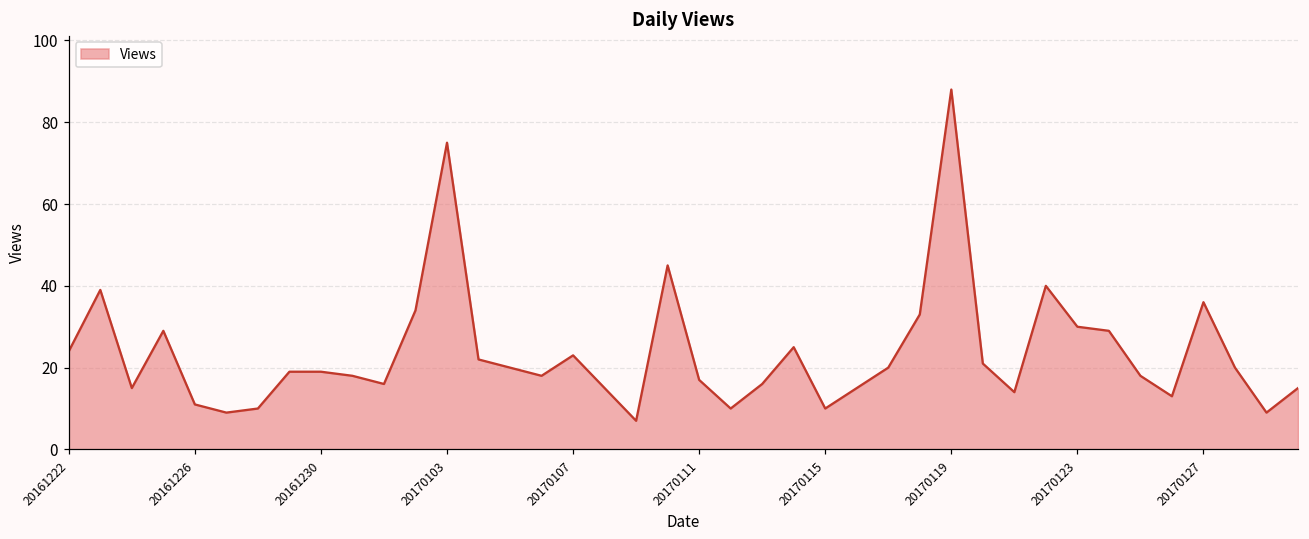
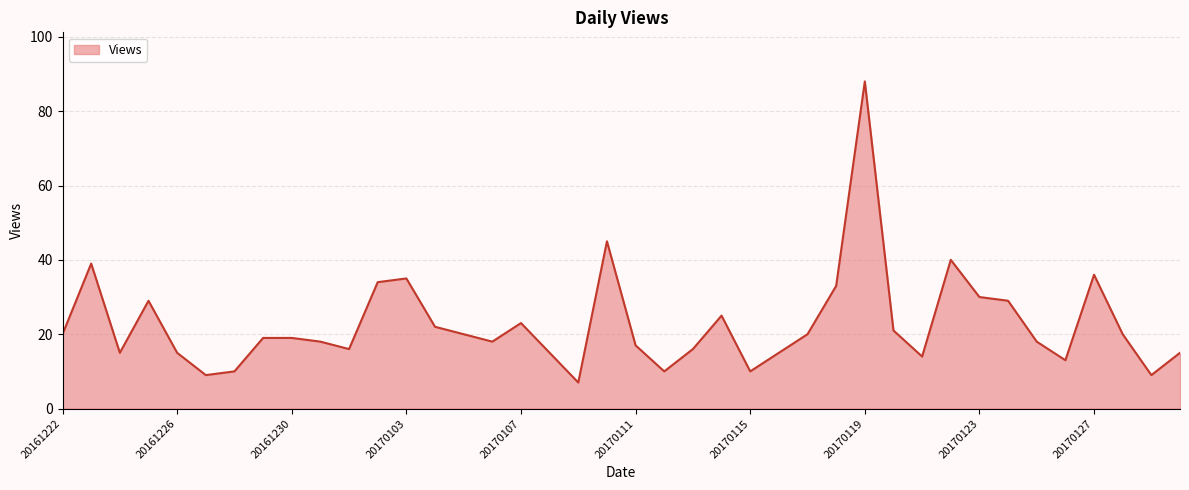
  {
-   "20161222": 24,
-   "20161226": 11,
+   "20161222": 20,
+   "20161226": 15,
    "20161230": 19,
-   "20170103": 75,
+   "20170103": 35,
    "20170107": 23,
    "20170111": 17,
    "20170115": 10,
    "20170119": 88,
    "20170123": 30,
    "20170127": 36
  }
